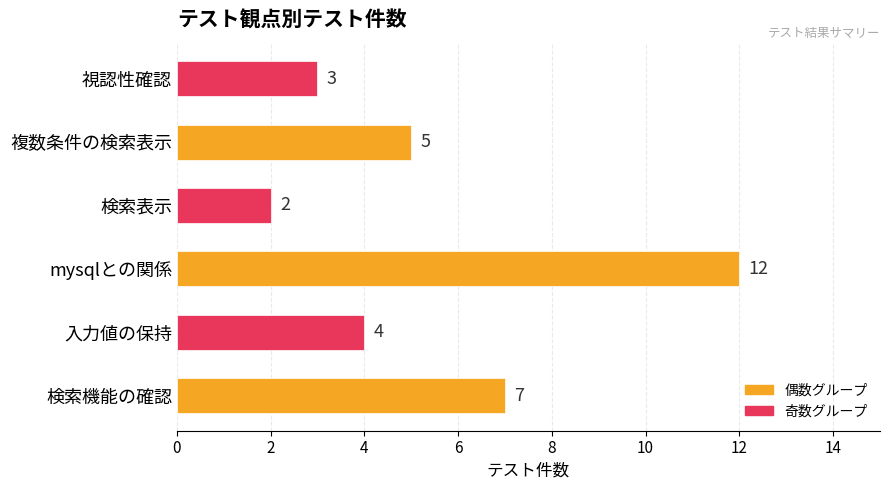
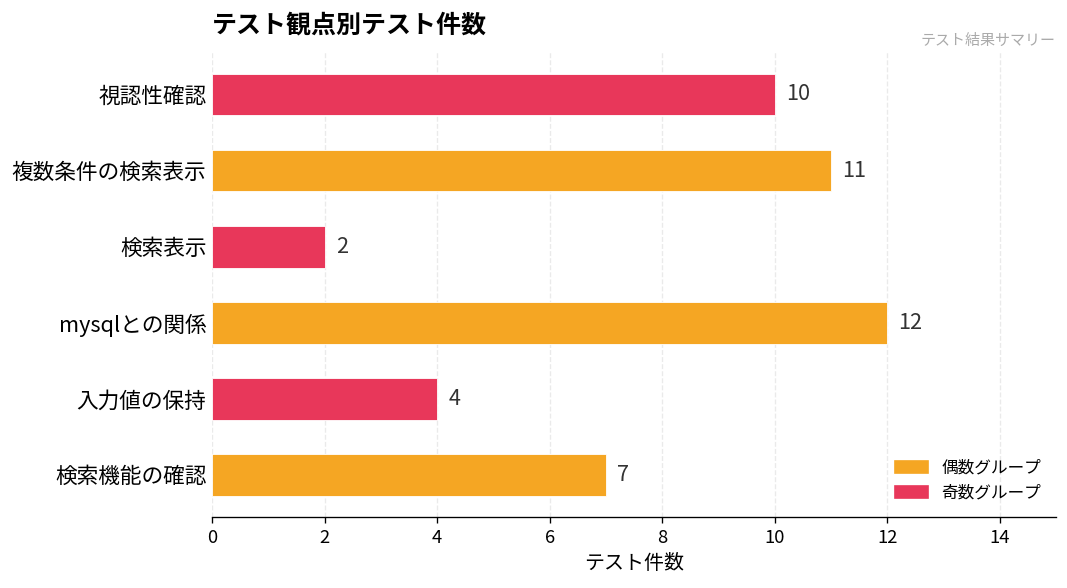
  {
-   "視認性確認": 3,
-   "複数条件の検索表示": 5,
+   "視認性確認": 10,
+   "複数条件の検索表示": 11,
    "検索表示": 2,
    "mysqlとの関係": 12,
    "入力値の保持": 4,
    "検索機能の確認": 7
  }
